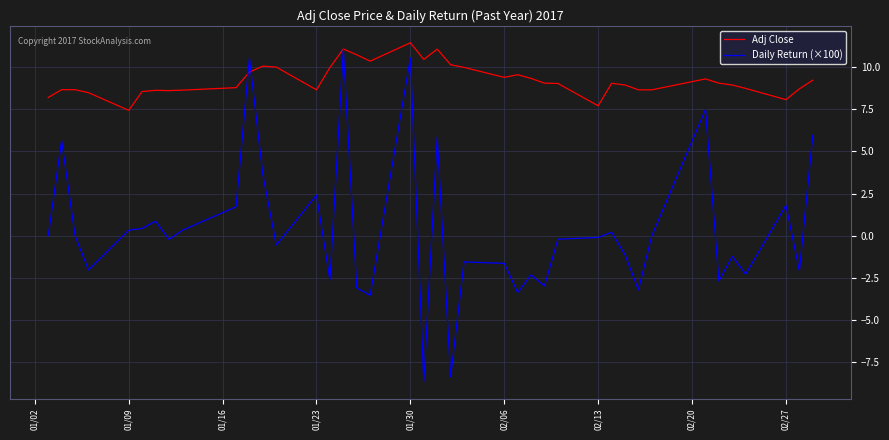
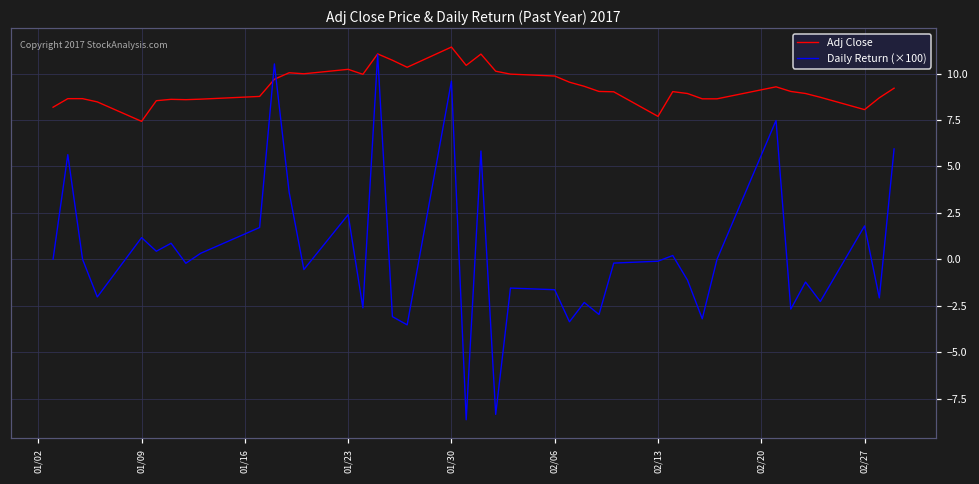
  {
    "Adj Close": {
      "01/09": 7.4,
-     "01/23": 8.6,
+     "01/23": 10.2,
      "01/30": 11.4,
-     "02/06": 9.4,
+     "02/06": 9.9,
      "02/13": 7.7,
      "02/27": 8.1
    },
    "Daily Return (×100)": {
-     "01/09": 0.3,
+     "01/09": 1.2,
      "01/23": 2.4,
-     "01/30": 10.5,
+     "01/30": 9.6,
      "02/06": -1.6,
      "02/13": -0.1,
      "02/27": 1.8
    }
  }
